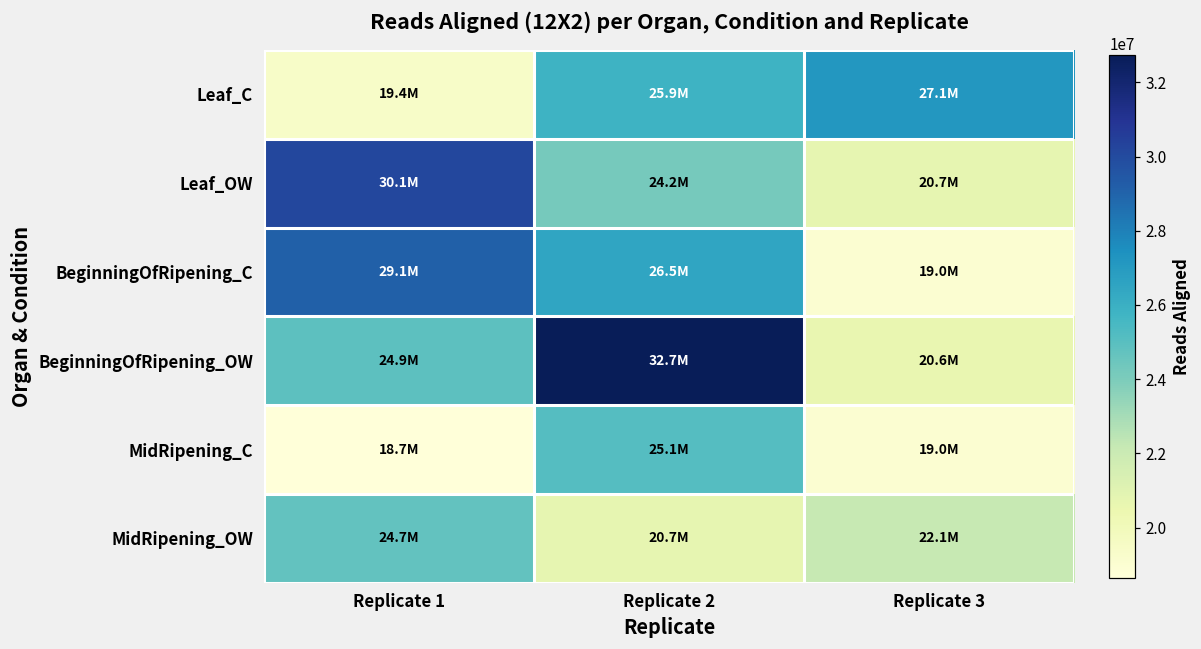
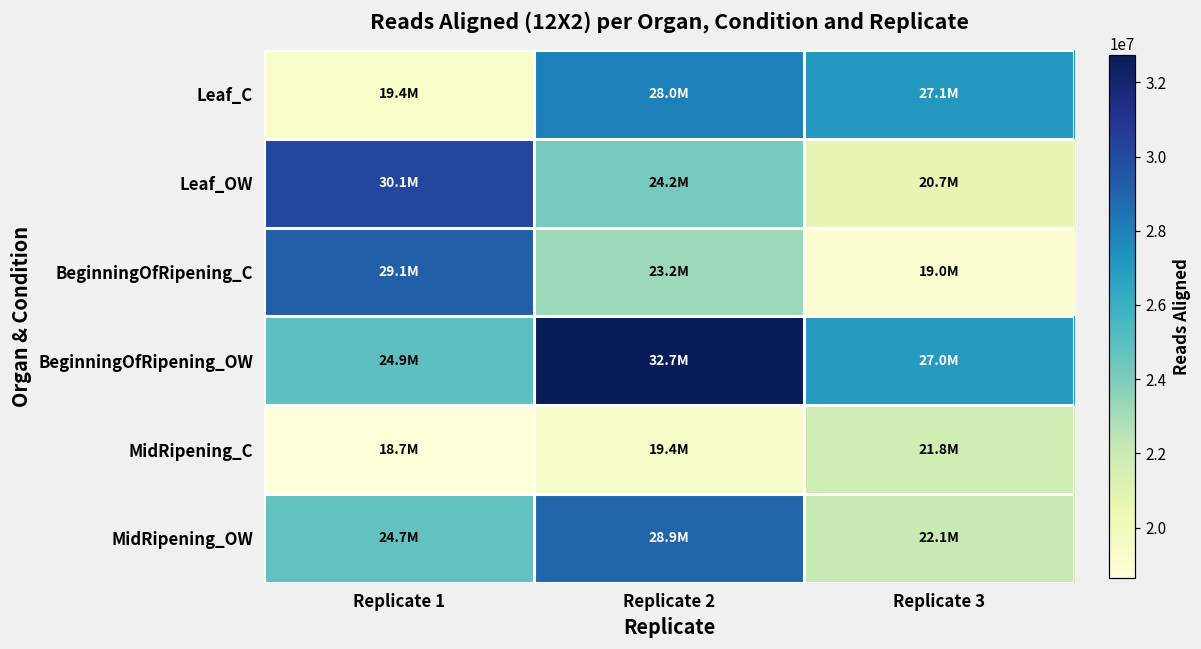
  {
    "Leaf_C": {
      "Replicate 1": "19.4M",
-     "Replicate 2": "25.9M",
+     "Replicate 2": "28.0M",
      "Replicate 3": "27.1M"
    },
    "Leaf_OW": {
      "Replicate 1": "30.1M",
      "Replicate 2": "24.2M",
      "Replicate 3": "20.7M"
    },
    "BeginningOfRipening_C": {
      "Replicate 1": "29.1M",
-     "Replicate 2": "26.5M",
+     "Replicate 2": "23.2M",
      "Replicate 3": "19.0M"
    },
    "BeginningOfRipening_OW": {
      "Replicate 1": "24.9M",
      "Replicate 2": "32.7M",
-     "Replicate 3": "20.6M"
+     "Replicate 3": "27.0M"
    },
    "MidRipening_C": {
      "Replicate 1": "18.7M",
-     "Replicate 2": "25.1M",
-     "Replicate 3": "19.0M"
+     "Replicate 2": "19.4M",
+     "Replicate 3": "21.8M"
    },
    "MidRipening_OW": {
      "Replicate 1": "24.7M",
-     "Replicate 2": "20.7M",
+     "Replicate 2": "28.9M",
      "Replicate 3": "22.1M"
    }
  }
